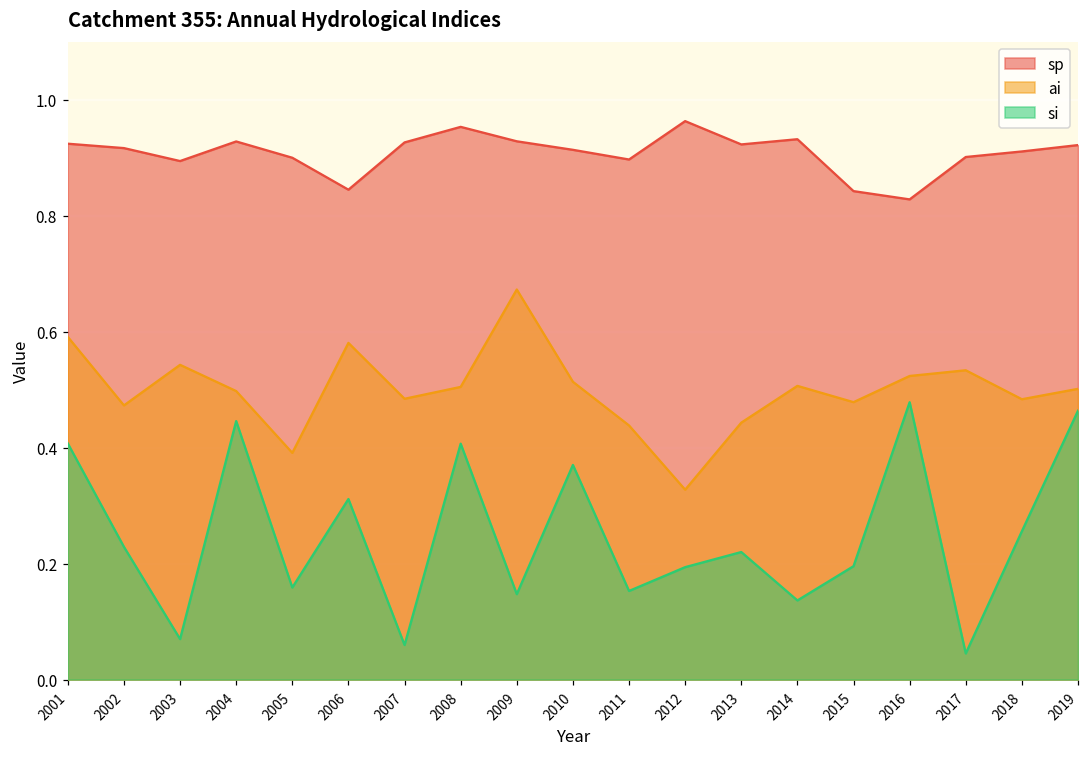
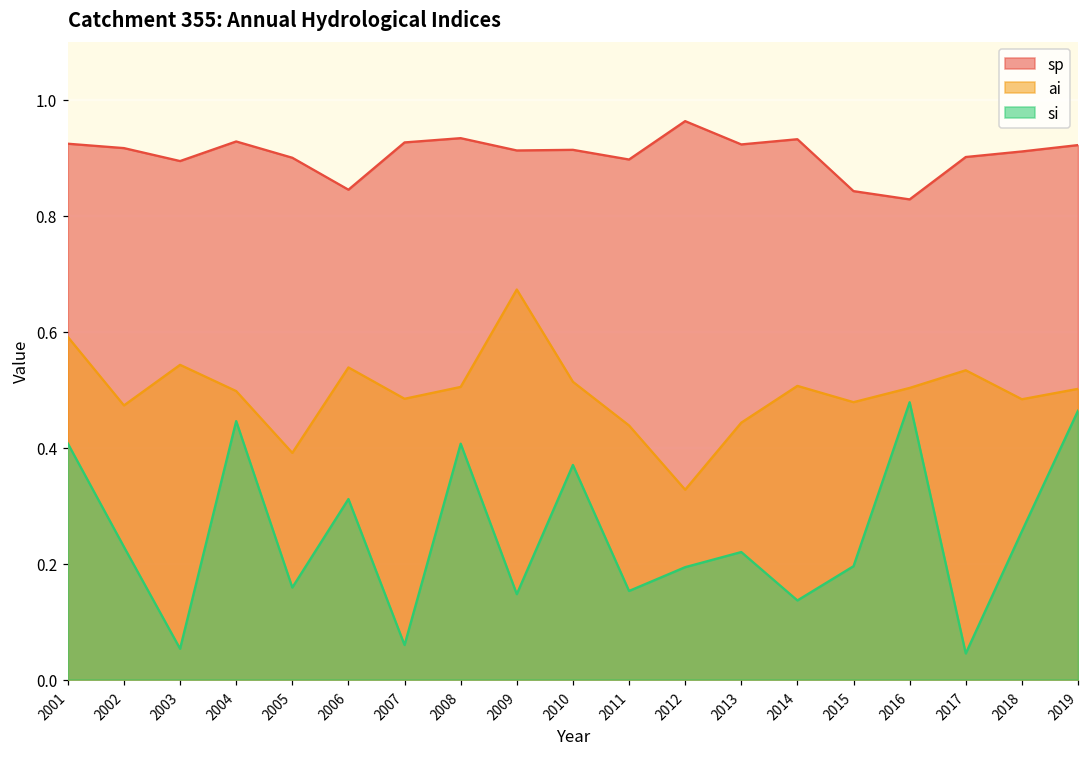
  {
    "sp": {
      "2001": 0.92,
      "2002": 0.92,
      "2003": 0.89,
      "2004": 0.93,
      "2005": 0.90,
      "2006": 0.84,
      "2007": 0.93,
-     "2008": 0.95,
-     "2009": 0.93,
+     "2008": 0.93,
+     "2009": 0.91,
      "2010": 0.91,
      "2011": 0.90,
      "2012": 0.96,
      "2013": 0.92,
      "2014": 0.93,
      "2015": 0.84,
      "2016": 0.83,
      "2017": 0.90,
      "2018": 0.91,
      "2019": 0.92
    },
    "ai": {
      "2001": 0.59,
      "2002": 0.47,
      "2003": 0.54,
      "2004": 0.50,
      "2005": 0.39,
-     "2006": 0.58,
+     "2006": 0.54,
      "2007": 0.48,
      "2008": 0.50,
      "2009": 0.67,
      "2010": 0.51,
      "2011": 0.44,
      "2012": 0.33,
      "2013": 0.44,
      "2014": 0.51,
      "2015": 0.48,
-     "2016": 0.52,
+     "2016": 0.50,
      "2017": 0.53,
      "2018": 0.48,
      "2019": 0.50
    },
    "si": {
      "2001": 0.41,
      "2002": 0.23,
-     "2003": 0.07,
+     "2003": 0.05,
      "2004": 0.45,
      "2005": 0.16,
      "2006": 0.31,
      "2007": 0.06,
      "2008": 0.41,
      "2009": 0.15,
      "2010": 0.37,
      "2011": 0.15,
      "2012": 0.19,
      "2013": 0.22,
      "2014": 0.14,
      "2015": 0.20,
      "2016": 0.48,
      "2017": 0.05,
      "2018": 0.26,
      "2019": 0.46
    }
  }
